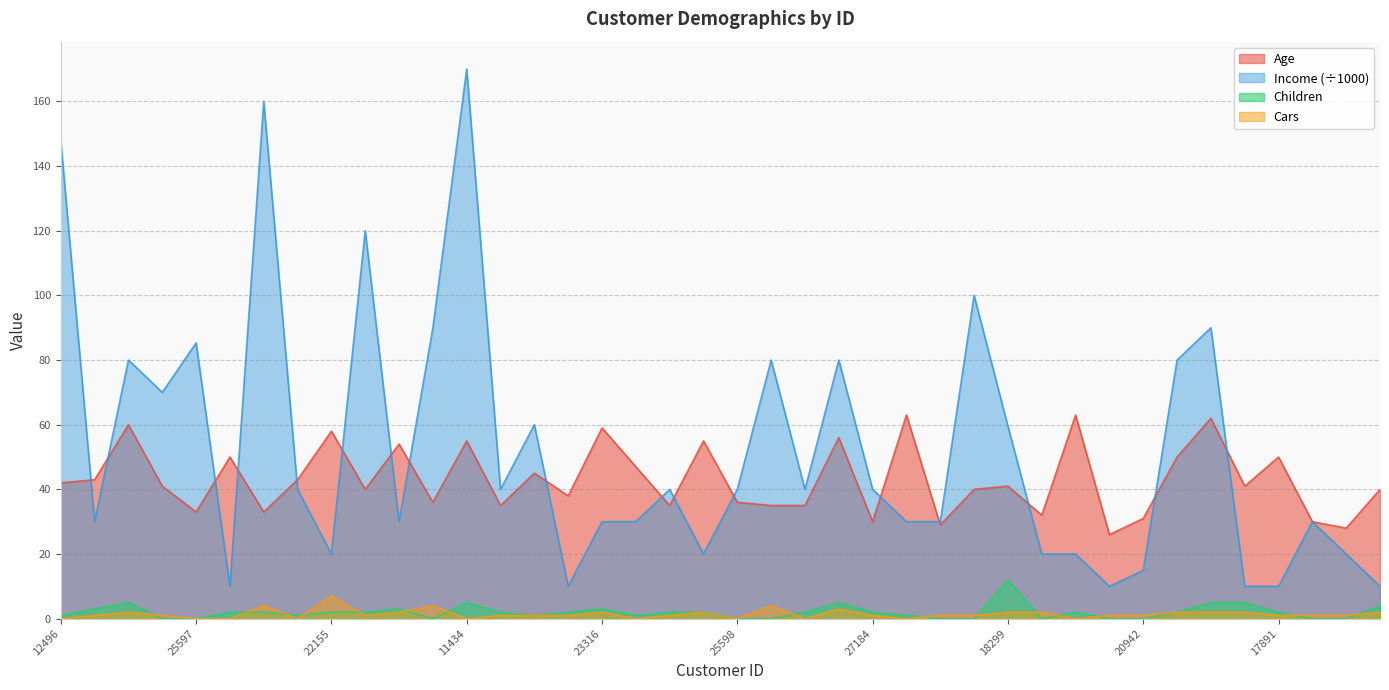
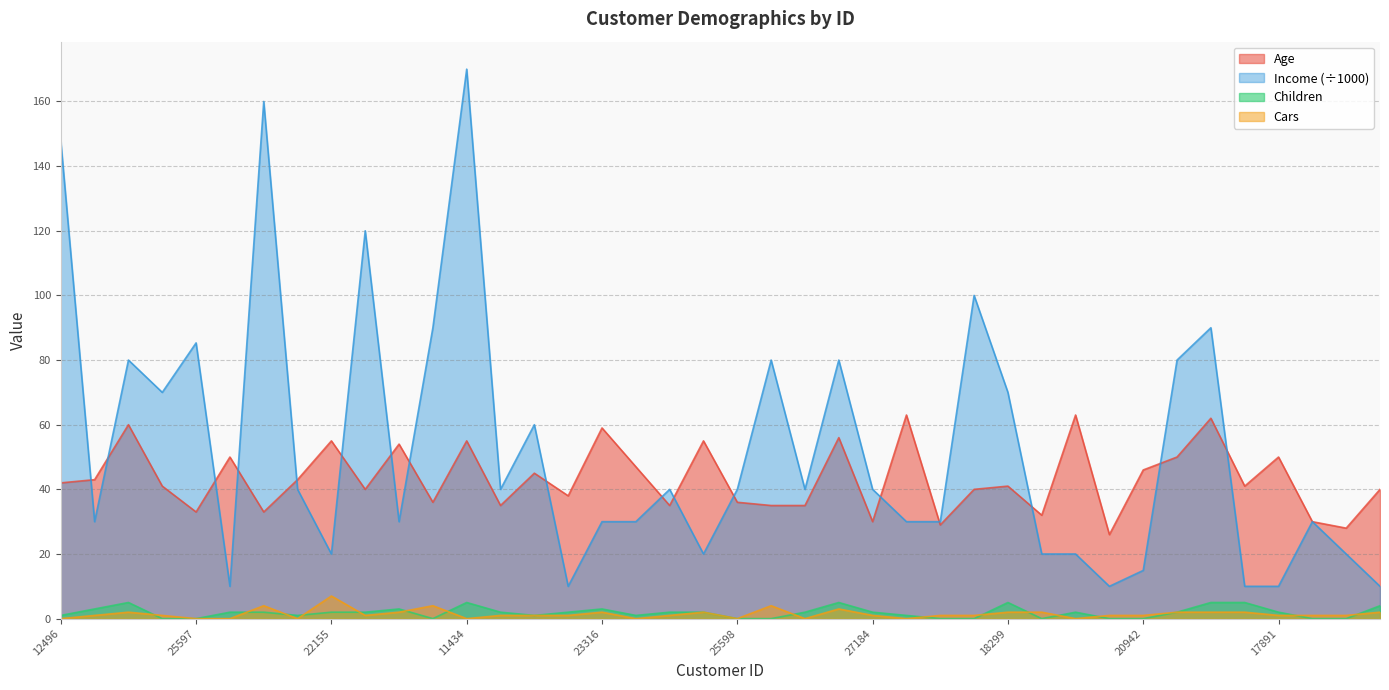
  {
    "Age": {
      "12496": 42,
      "25597": 33,
-     "22155": 58,
+     "22155": 55,
      "11434": 55,
      "23316": 59,
      "25598": 36,
      "27184": 30,
      "18299": 41,
-     "20942": 31,
+     "20942": 46,
      "17891": 50
    },
    "Income (÷1000)": {
      "12496": 148,
      "25597": 85,
      "22155": 20,
      "11434": 170,
      "23316": 30,
      "25598": 40,
      "27184": 40,
-     "18299": 60,
+     "18299": 70,
      "20942": 15,
      "17891": 10
    },
    "Children": {
      "12496": 1,
      "22155": 2,
      "11434": 5,
      "23316": 3,
      "27184": 2,
-     "18299": 12,
+     "18299": 5,
      "20942": 0,
      "17891": 2
    },
    "Cars": {
      "12496": 0,
      "22155": 7,
      "11434": 0,
      "23316": 2,
      "27184": 1,
      "18299": 2,
      "20942": 1,
      "17891": 1
    }
  }
